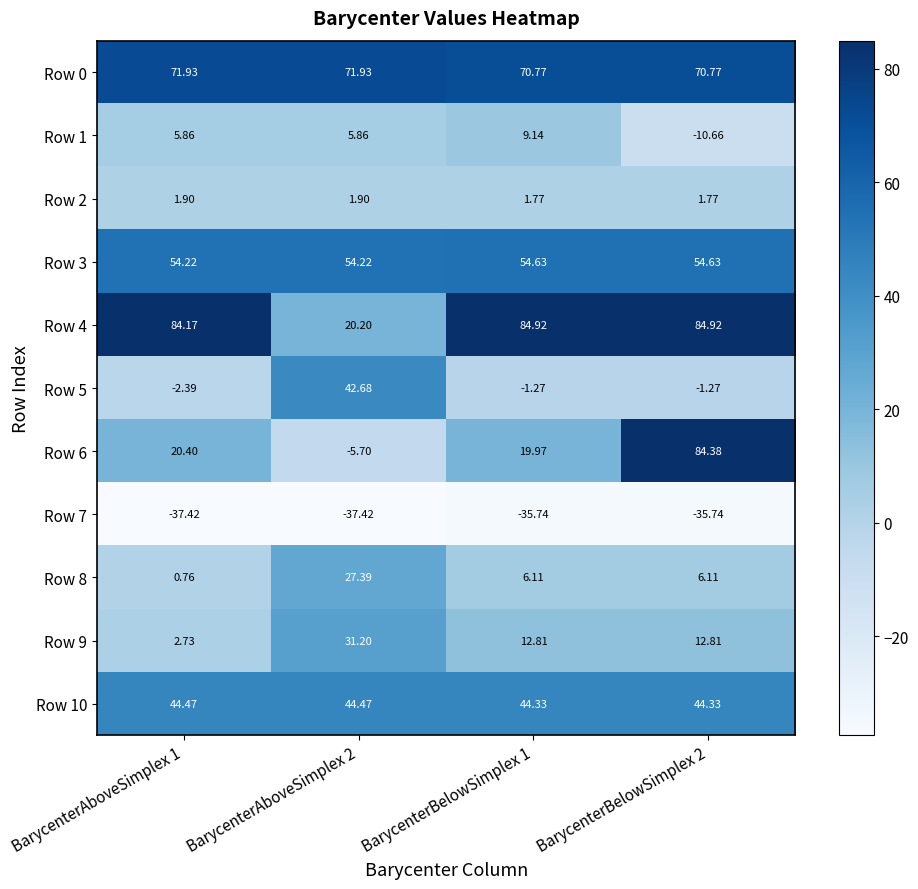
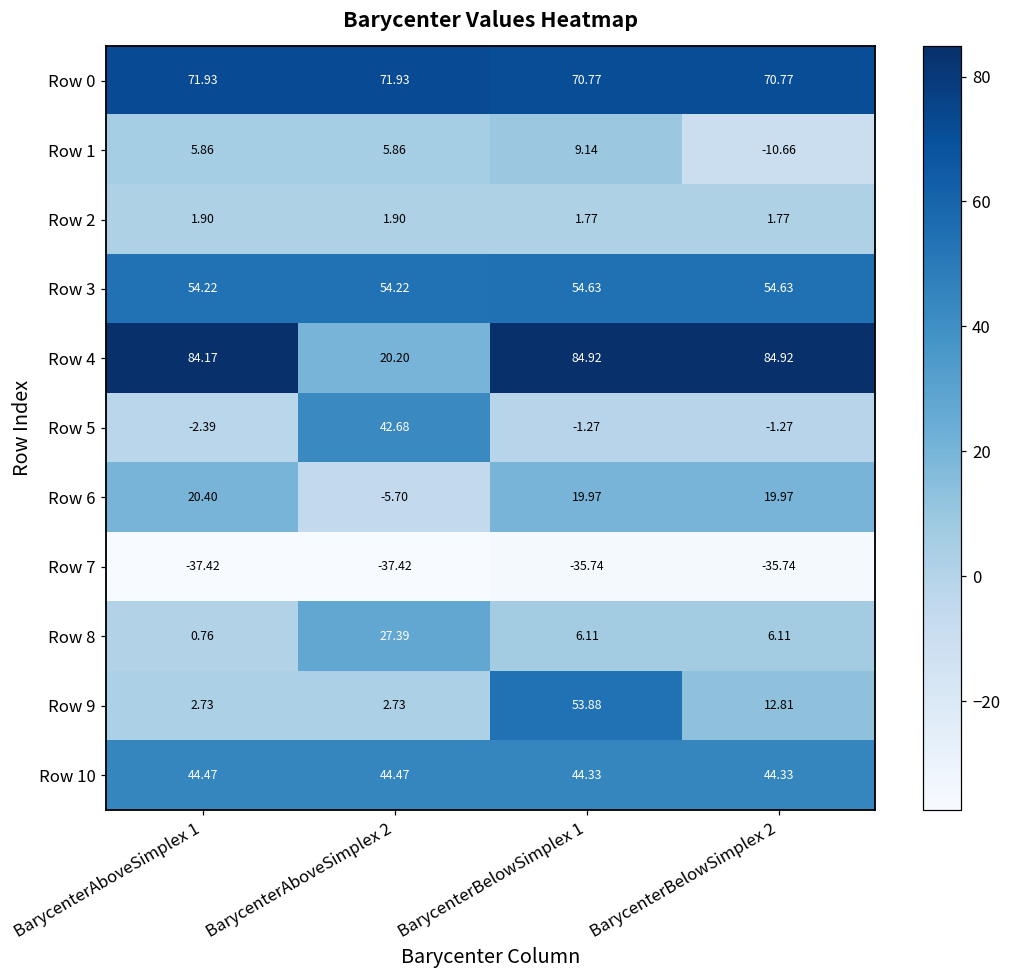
  {
    "Row 0": {
      "BarycenterAboveSimplex 1": 71.93,
      "BarycenterAboveSimplex 2": 71.93,
      "BarycenterBelowSimplex 1": 70.77,
      "BarycenterBelowSimplex 2": 70.77
    },
    "Row 1": {
      "BarycenterAboveSimplex 1": 5.86,
      "BarycenterAboveSimplex 2": 5.86,
      "BarycenterBelowSimplex 1": 9.14,
      "BarycenterBelowSimplex 2": -10.66
    },
    "Row 2": {
      "BarycenterAboveSimplex 1": 1.90,
      "BarycenterAboveSimplex 2": 1.90,
      "BarycenterBelowSimplex 1": 1.77,
      "BarycenterBelowSimplex 2": 1.77
    },
    "Row 3": {
      "BarycenterAboveSimplex 1": 54.22,
      "BarycenterAboveSimplex 2": 54.22,
      "BarycenterBelowSimplex 1": 54.63,
      "BarycenterBelowSimplex 2": 54.63
    },
    "Row 4": {
      "BarycenterAboveSimplex 1": 84.17,
      "BarycenterAboveSimplex 2": 20.20,
      "BarycenterBelowSimplex 1": 84.92,
      "BarycenterBelowSimplex 2": 84.92
    },
    "Row 5": {
      "BarycenterAboveSimplex 1": -2.39,
      "BarycenterAboveSimplex 2": 42.68,
      "BarycenterBelowSimplex 1": -1.27,
      "BarycenterBelowSimplex 2": -1.27
    },
    "Row 6": {
      "BarycenterAboveSimplex 1": 20.40,
      "BarycenterAboveSimplex 2": -5.70,
      "BarycenterBelowSimplex 1": 19.97,
-     "BarycenterBelowSimplex 2": 84.38
+     "BarycenterBelowSimplex 2": 19.97
    },
    "Row 7": {
      "BarycenterAboveSimplex 1": -37.42,
      "BarycenterAboveSimplex 2": -37.42,
      "BarycenterBelowSimplex 1": -35.74,
      "BarycenterBelowSimplex 2": -35.74
    },
    "Row 8": {
      "BarycenterAboveSimplex 1": 0.76,
      "BarycenterAboveSimplex 2": 27.39,
      "BarycenterBelowSimplex 1": 6.11,
      "BarycenterBelowSimplex 2": 6.11
    },
    "Row 9": {
      "BarycenterAboveSimplex 1": 2.73,
-     "BarycenterAboveSimplex 2": 31.20,
-     "BarycenterBelowSimplex 1": 12.81,
+     "BarycenterAboveSimplex 2": 2.73,
+     "BarycenterBelowSimplex 1": 53.88,
      "BarycenterBelowSimplex 2": 12.81
    },
    "Row 10": {
      "BarycenterAboveSimplex 1": 44.47,
      "BarycenterAboveSimplex 2": 44.47,
      "BarycenterBelowSimplex 1": 44.33,
      "BarycenterBelowSimplex 2": 44.33
    }
  }
